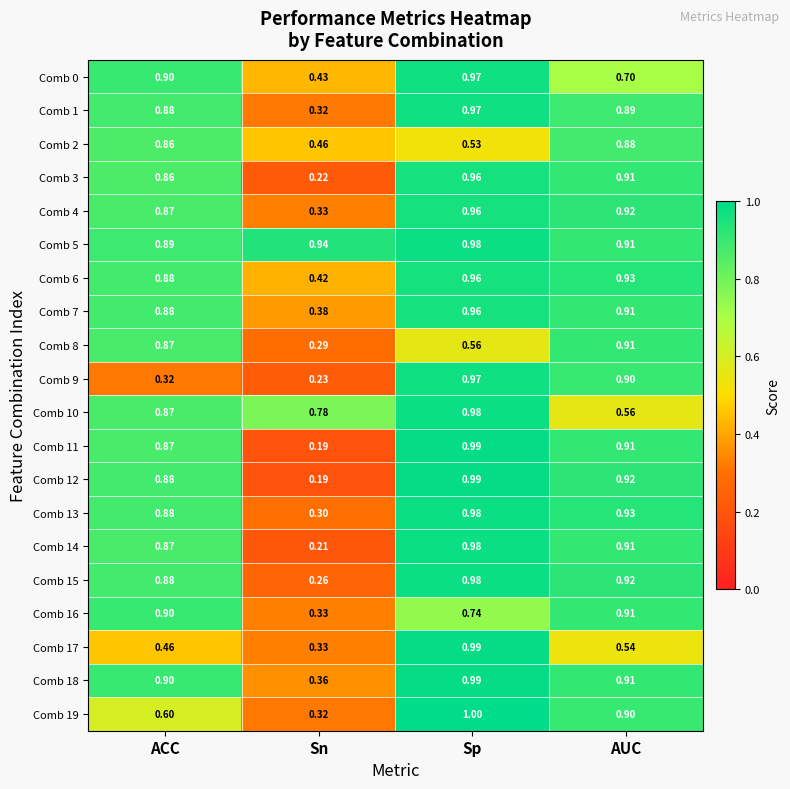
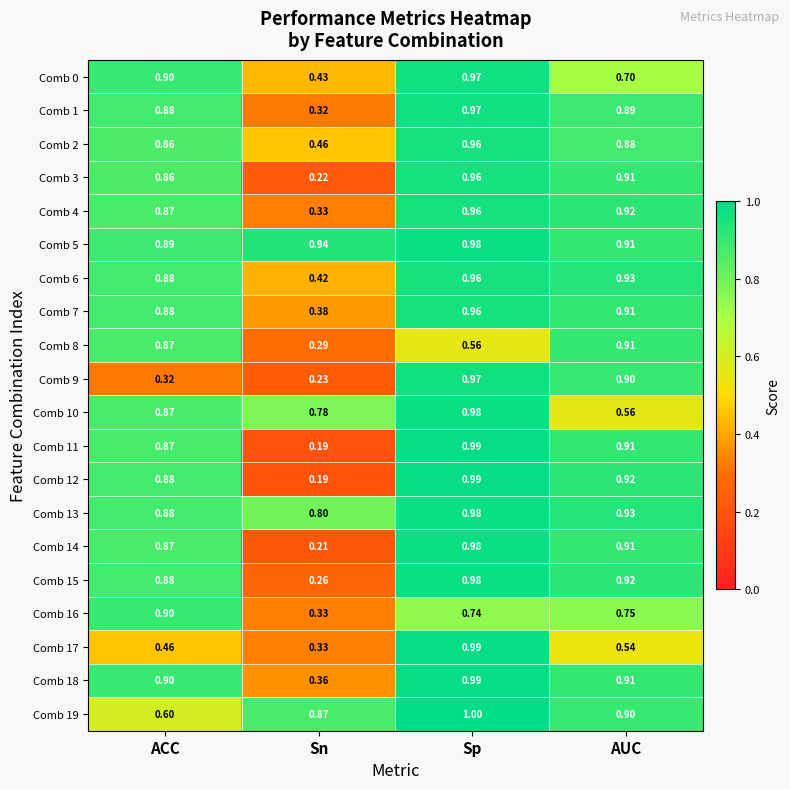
  {
    "Comb 0": {
      "ACC": 0.90,
      "Sn": 0.43,
      "Sp": 0.97,
      "AUC": 0.70
    },
    "Comb 1": {
      "ACC": 0.88,
      "Sn": 0.32,
      "Sp": 0.97,
      "AUC": 0.89
    },
    "Comb 2": {
      "ACC": 0.86,
      "Sn": 0.46,
-     "Sp": 0.53,
+     "Sp": 0.96,
      "AUC": 0.88
    },
    "Comb 3": {
      "ACC": 0.86,
      "Sn": 0.22,
      "Sp": 0.96,
      "AUC": 0.91
    },
    "Comb 4": {
      "ACC": 0.87,
      "Sn": 0.33,
      "Sp": 0.96,
      "AUC": 0.92
    },
    "Comb 5": {
      "ACC": 0.89,
      "Sn": 0.94,
      "Sp": 0.98,
      "AUC": 0.91
    },
    "Comb 6": {
      "ACC": 0.88,
      "Sn": 0.42,
      "Sp": 0.96,
      "AUC": 0.93
    },
    "Comb 7": {
      "ACC": 0.88,
      "Sn": 0.38,
      "Sp": 0.96,
      "AUC": 0.91
    },
    "Comb 8": {
      "ACC": 0.87,
      "Sn": 0.29,
      "Sp": 0.56,
      "AUC": 0.91
    },
    "Comb 9": {
      "ACC": 0.32,
      "Sn": 0.23,
      "Sp": 0.97,
      "AUC": 0.90
    },
    "Comb 10": {
      "ACC": 0.87,
      "Sn": 0.78,
      "Sp": 0.98,
      "AUC": 0.56
    },
    "Comb 11": {
      "ACC": 0.87,
      "Sn": 0.19,
      "Sp": 0.99,
      "AUC": 0.91
    },
    "Comb 12": {
      "ACC": 0.88,
      "Sn": 0.19,
      "Sp": 0.99,
      "AUC": 0.92
    },
    "Comb 13": {
      "ACC": 0.88,
-     "Sn": 0.30,
+     "Sn": 0.80,
      "Sp": 0.98,
      "AUC": 0.93
    },
    "Comb 14": {
      "ACC": 0.87,
      "Sn": 0.21,
      "Sp": 0.98,
      "AUC": 0.91
    },
    "Comb 15": {
      "ACC": 0.88,
      "Sn": 0.26,
      "Sp": 0.98,
      "AUC": 0.92
    },
    "Comb 16": {
      "ACC": 0.90,
      "Sn": 0.33,
      "Sp": 0.74,
-     "AUC": 0.91
+     "AUC": 0.75
    },
    "Comb 17": {
      "ACC": 0.46,
      "Sn": 0.33,
      "Sp": 0.99,
      "AUC": 0.54
    },
    "Comb 18": {
      "ACC": 0.90,
      "Sn": 0.36,
      "Sp": 0.99,
      "AUC": 0.91
    },
    "Comb 19": {
      "ACC": 0.60,
-     "Sn": 0.32,
+     "Sn": 0.87,
      "Sp": 1.00,
      "AUC": 0.90
    }
  }
